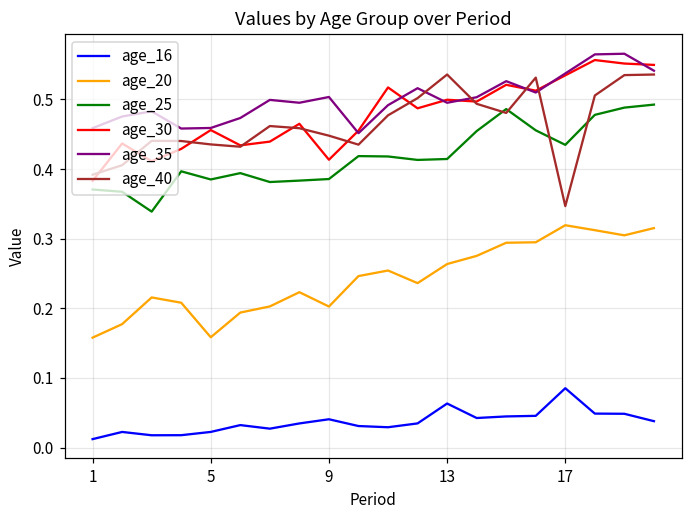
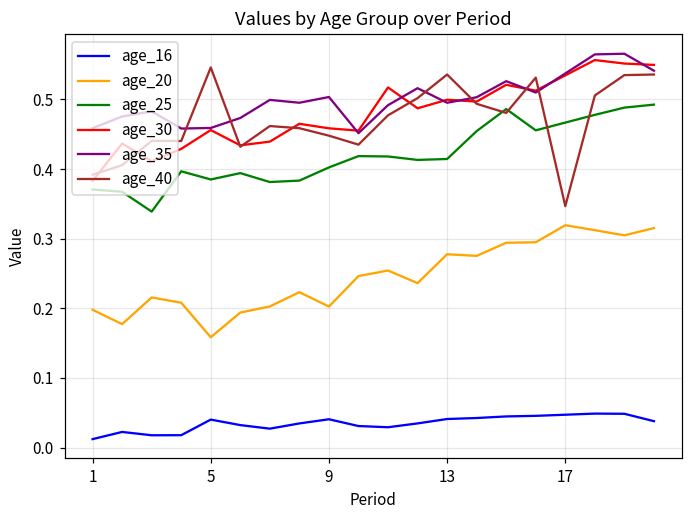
  {
    "age_16": {
      "1": 0.01,
-     "5": 0.02,
+     "5": 0.04,
      "9": 0.04,
-     "13": 0.06,
-     "17": 0.09
+     "13": 0.04,
+     "17": 0.05
    },
    "age_20": {
-     "1": 0.16,
+     "1": 0.20,
      "5": 0.16,
      "9": 0.20,
-     "13": 0.26,
+     "13": 0.28,
      "17": 0.32
    },
    "age_25": {
      "1": 0.37,
      "5": 0.39,
-     "9": 0.39,
+     "9": 0.40,
      "13": 0.41,
-     "17": 0.43
+     "17": 0.47
    },
    "age_30": {
-     "9": 0.41,
+     "9": 0.46,
      "13": 0.50
    },
    "age_35": {
      "9": 0.50,
      "13": 0.50
    },
    "age_40": {
-     "5": 0.44,
+     "5": 0.55,
      "9": 0.45,
      "13": 0.54,
      "17": 0.35
    }
  }
